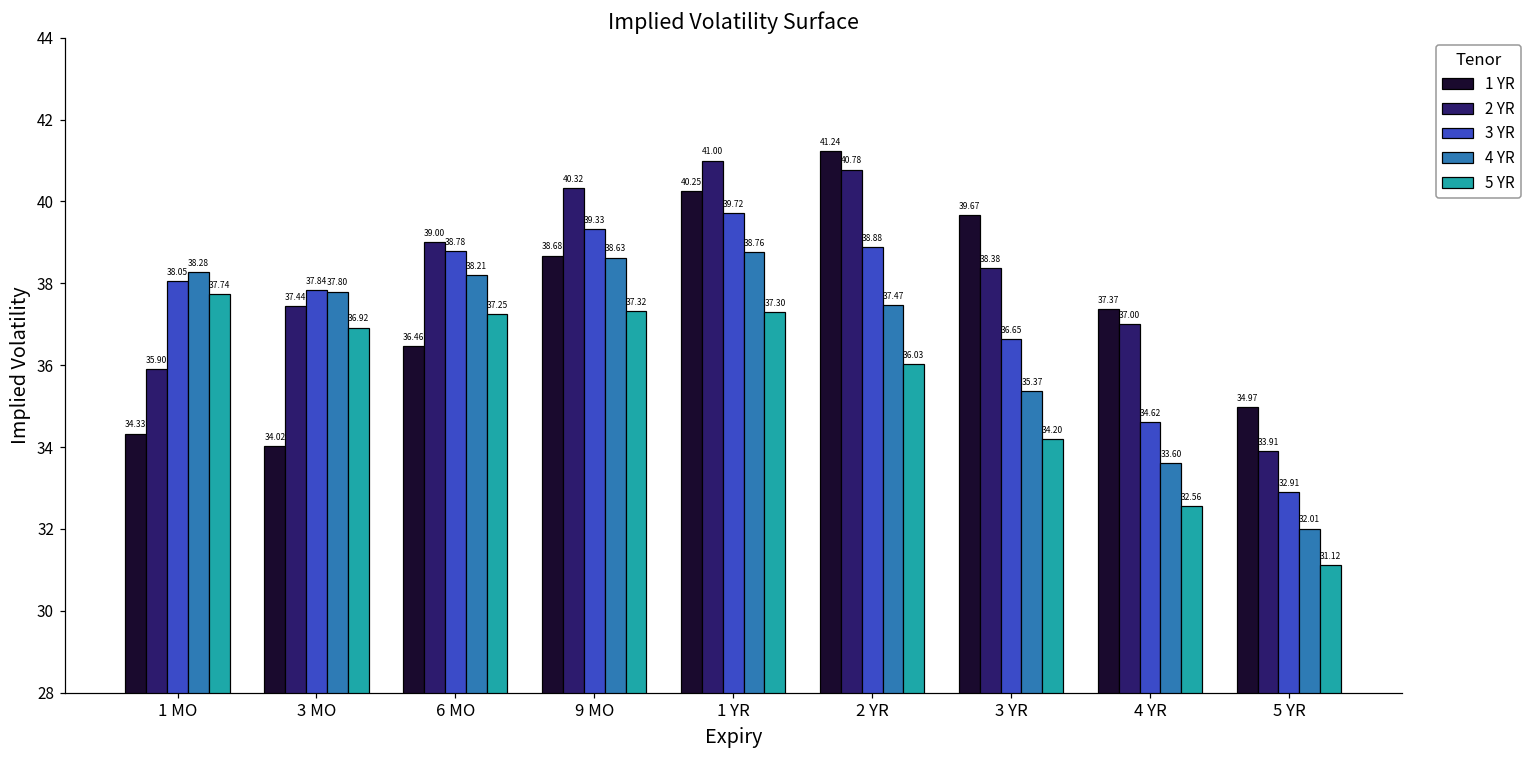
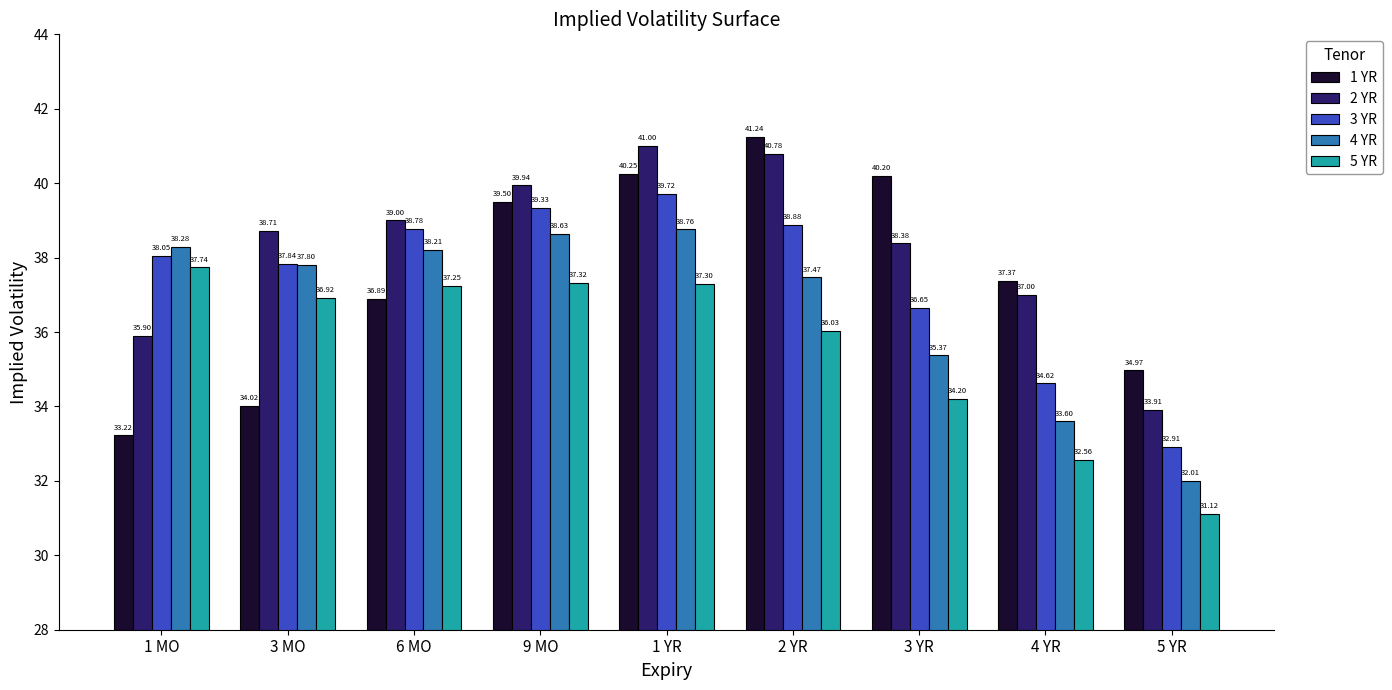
  {
    "1 YR": {
-     "1 MO": 34.33,
+     "1 MO": 33.22,
      "3 MO": 34.02,
-     "6 MO": 36.46,
-     "9 MO": 38.68,
+     "6 MO": 36.89,
+     "9 MO": 39.50,
      "1 YR": 40.25,
      "2 YR": 41.24,
-     "3 YR": 39.67,
+     "3 YR": 40.20,
      "4 YR": 37.37,
      "5 YR": 34.97
    },
    "2 YR": {
      "1 MO": 35.90,
-     "3 MO": 37.44,
+     "3 MO": 38.71,
      "6 MO": 39.00,
-     "9 MO": 40.32,
+     "9 MO": 39.94,
      "1 YR": 41.00,
      "2 YR": 40.78,
      "3 YR": 38.38,
      "4 YR": 37.00,
      "5 YR": 33.91
    }
  }
